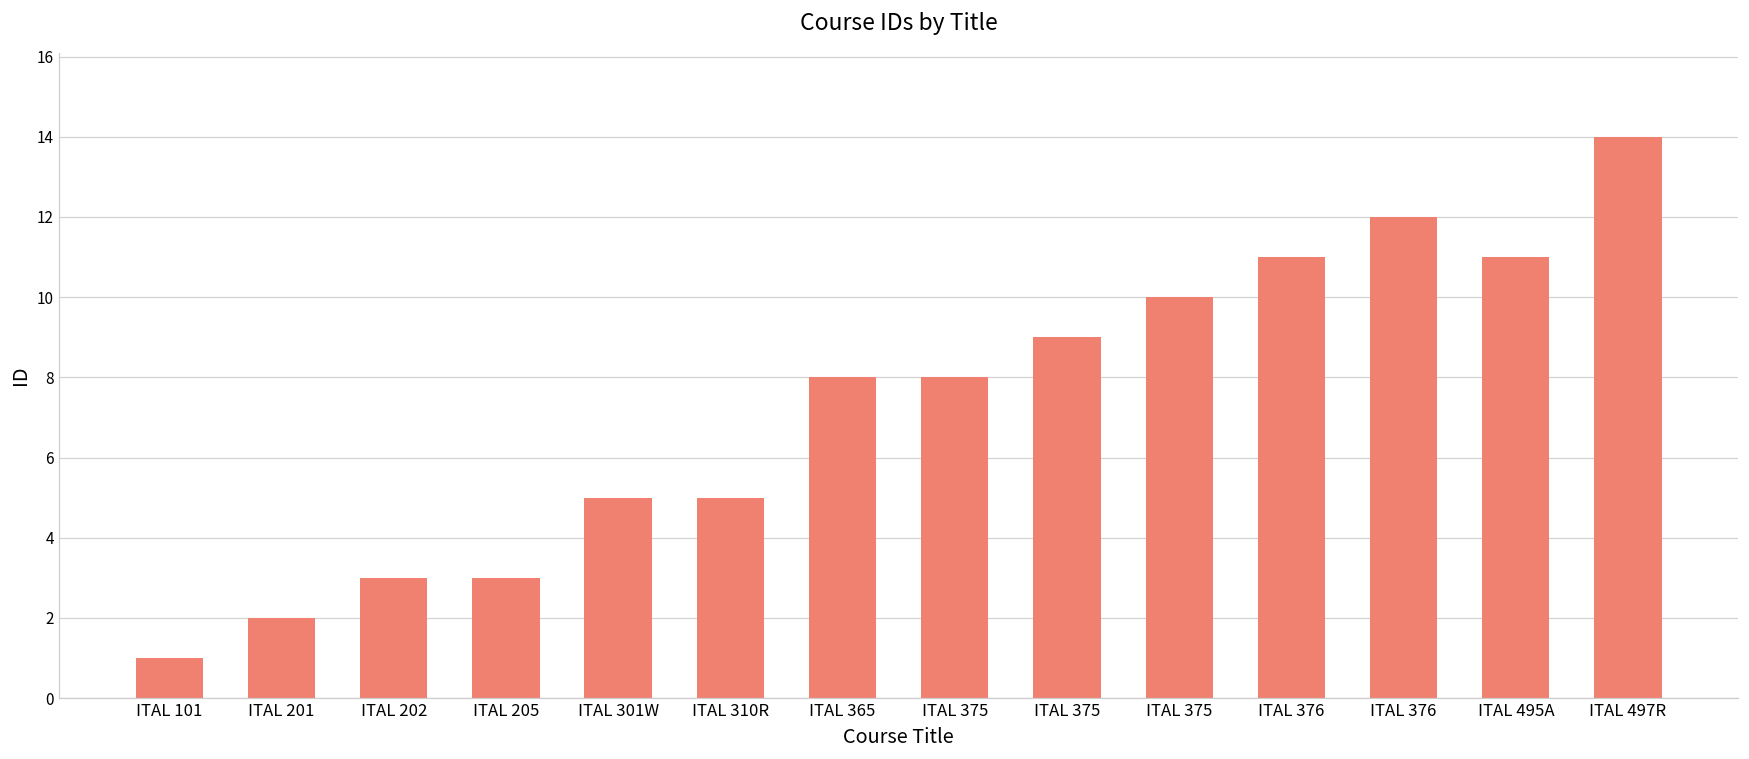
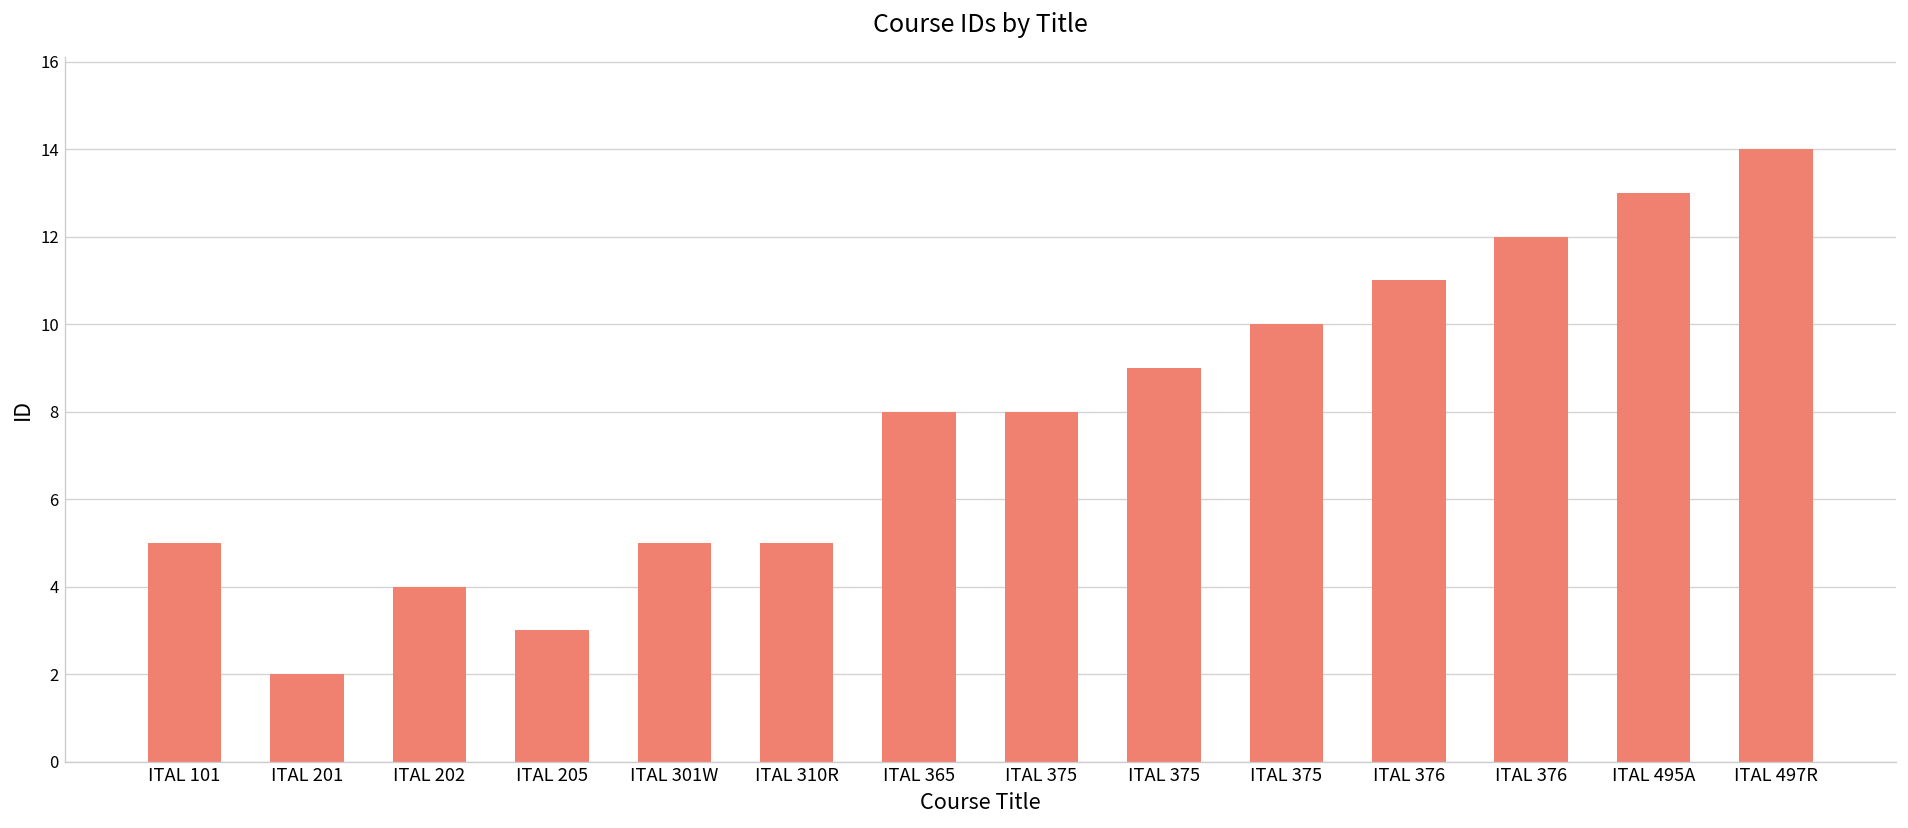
  {
-   "ITAL 101": 1,
+   "ITAL 101": 5,
    "ITAL 201": 2,
-   "ITAL 202": 3,
+   "ITAL 202": 4,
    "ITAL 205": 3,
    "ITAL 301W": 5,
    "ITAL 310R": 5,
    "ITAL 365": 8,
-   "ITAL 495A": 11,
+   "ITAL 495A": 13,
    "ITAL 497R": 14
  }
